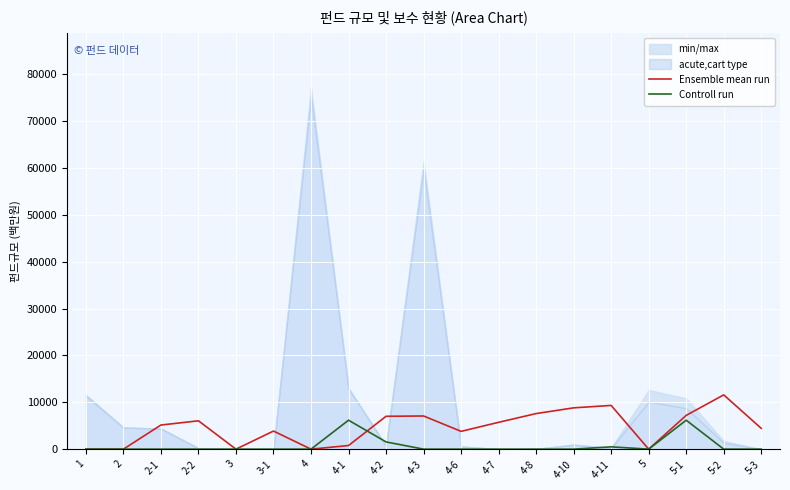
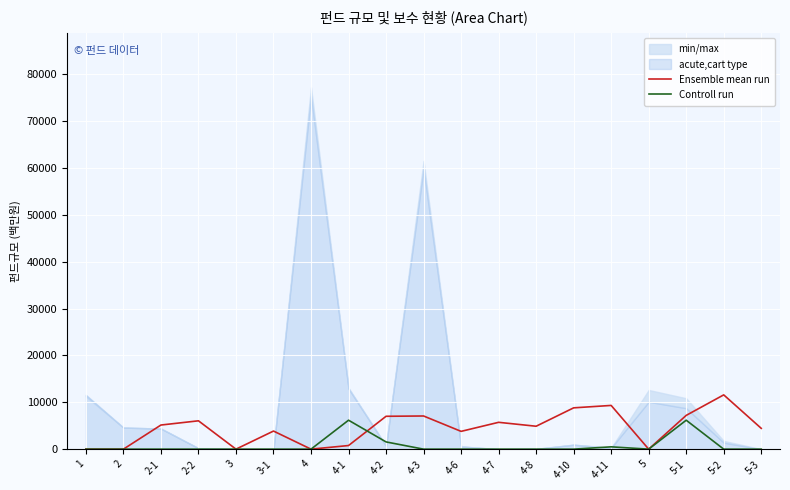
  {
    "Ensemble mean run": {
      "2-1": 5000,
      "2-2": 6000,
      "3-1": 4000,
      "4-1": 1000,
      "4-2": 7000,
      "4-3": 7000,
      "4-6": 4000,
      "4-7": 6000,
-     "4-8": 8000,
+     "4-8": 5000,
      "4-10": 9000,
      "4-11": 9000,
      "5-1": 7000,
      "5-2": 12000,
      "5-3": 4000
    },
    "Controll run": {
      "2-1": 0,
      "4-1": 6000,
      "4-2": 2000,
      "4-3": 0,
      "4-6": 0,
      "4-10": 0,
      "5-1": 6000,
      "5-2": 0
    }
  }
